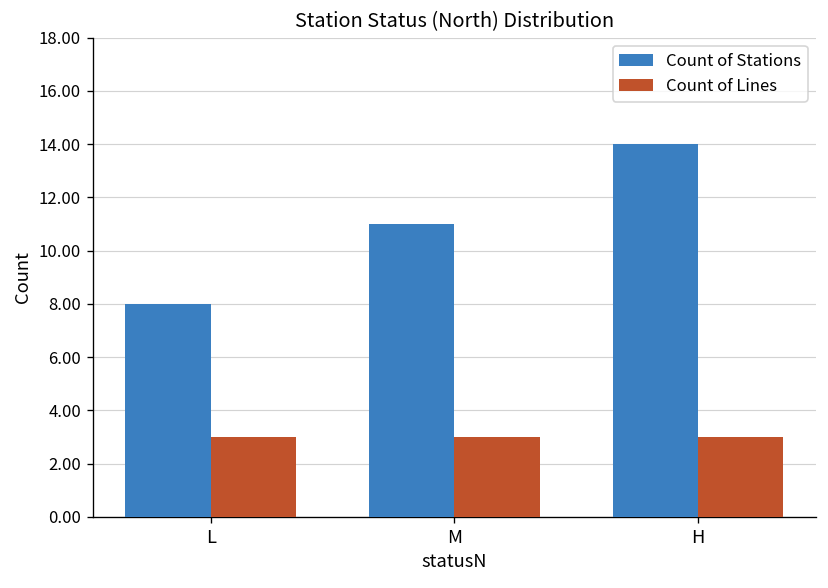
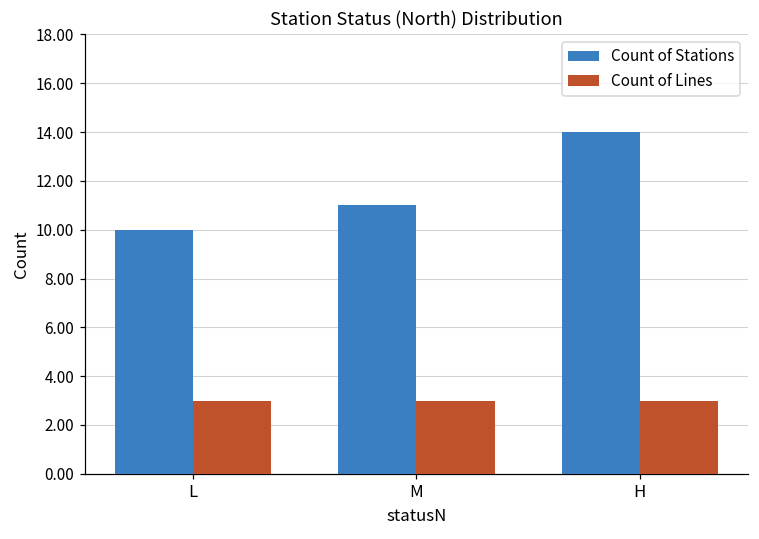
  {
    "Count of Stations": {
-     "L": 8,
+     "L": 10,
      "M": 11,
      "H": 14
    },
    "Count of Lines": {
      "L": 3,
      "M": 3,
      "H": 3
    }
  }
